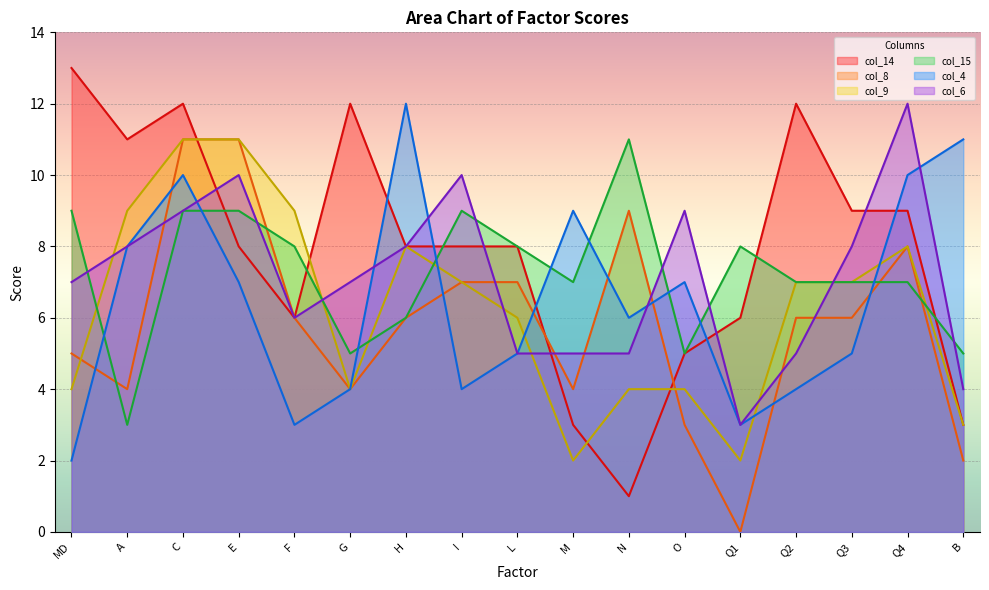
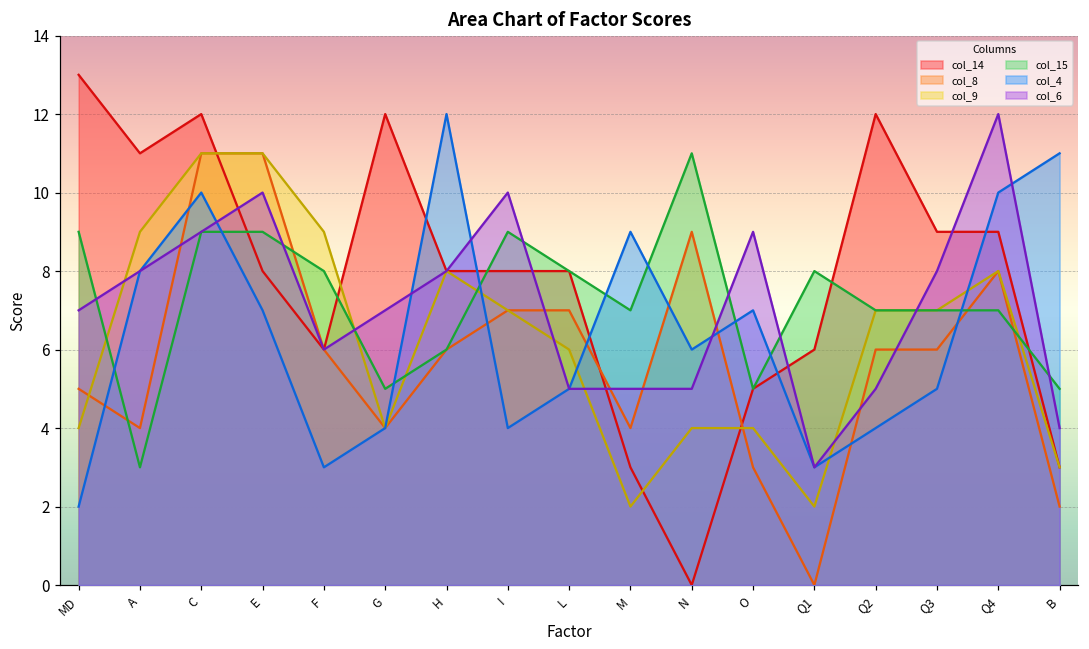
  {
    "col_14": {
      "MD": 13,
      "A": 11,
      "C": 12,
      "E": 8,
      "G": 12,
      "I": 8,
      "M": 3,
-     "N": 1,
+     "N": 0,
      "Q1": 6,
      "Q2": 12,
      "Q3": 9,
      "Q4": 9
    },
    "col_15": {
      "MD": 9,
      "A": 3,
      "E": 9,
      "F": 8,
      "G": 5,
      "I": 9,
      "M": 7,
      "N": 11,
      "Q1": 8,
      "Q4": 7,
      "B": 5
    },
    "col_4": {
      "MD": 2,
      "C": 10,
      "E": 7,
      "F": 3,
      "H": 12,
      "I": 4,
      "M": 9,
      "N": 6,
      "O": 7,
      "Q2": 4,
      "Q3": 5,
      "Q4": 10,
      "B": 11
    },
    "col_6": {
      "MD": 7,
      "E": 10,
      "G": 7,
      "I": 10,
      "M": 5,
      "N": 5,
      "O": 9,
      "Q2": 5,
      "Q3": 8,
      "Q4": 12,
      "B": 4
    }
  }
